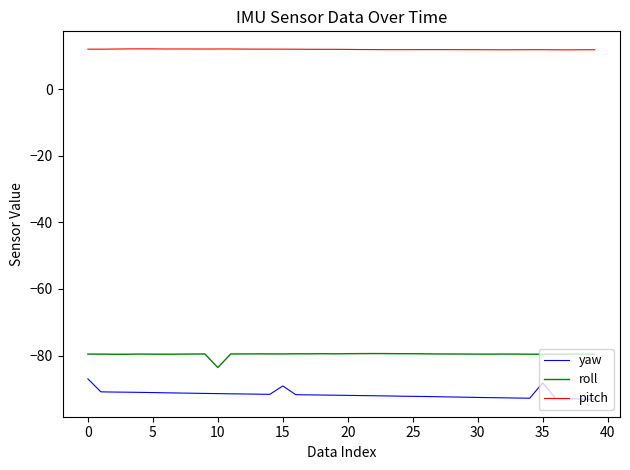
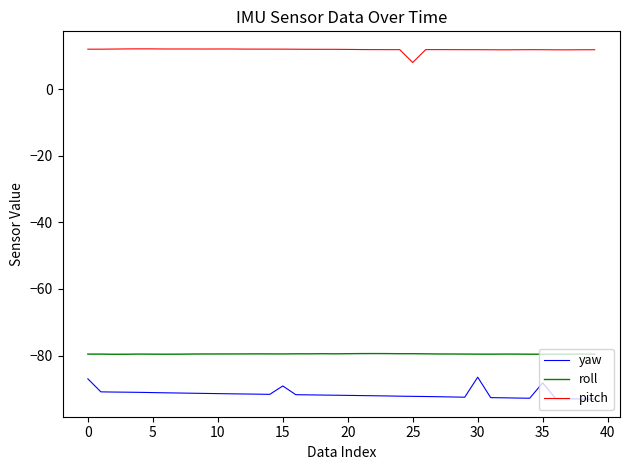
  {
    "yaw": {
      "0": -87,
      "5": -91,
      "10": -91,
      "15": -89,
      "20": -92,
      "25": -92,
-     "30": -93
+     "30": -87
    },
    "roll": {
      "0": -80,
      "5": -80,
-     "10": -84,
+     "10": -80,
      "15": -80,
      "20": -79,
      "25": -79,
      "30": -80
    },
    "pitch": {
      "0": 12,
      "5": 12,
      "10": 12,
      "15": 12,
      "20": 12,
-     "25": 12,
+     "25": 8,
      "30": 12,
      "35": 12
    }
  }
